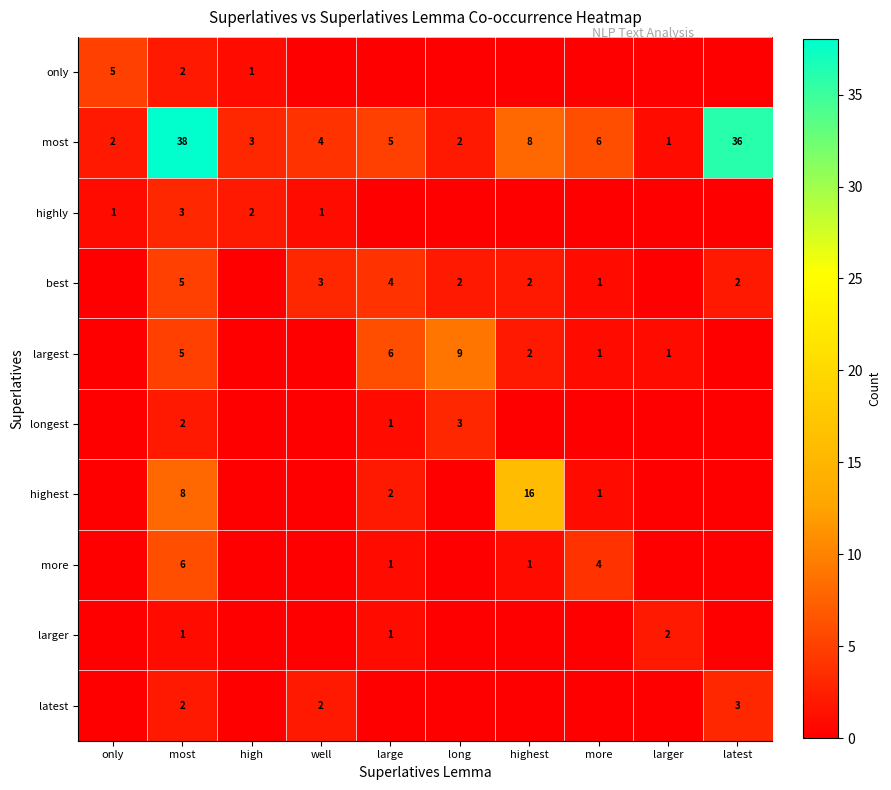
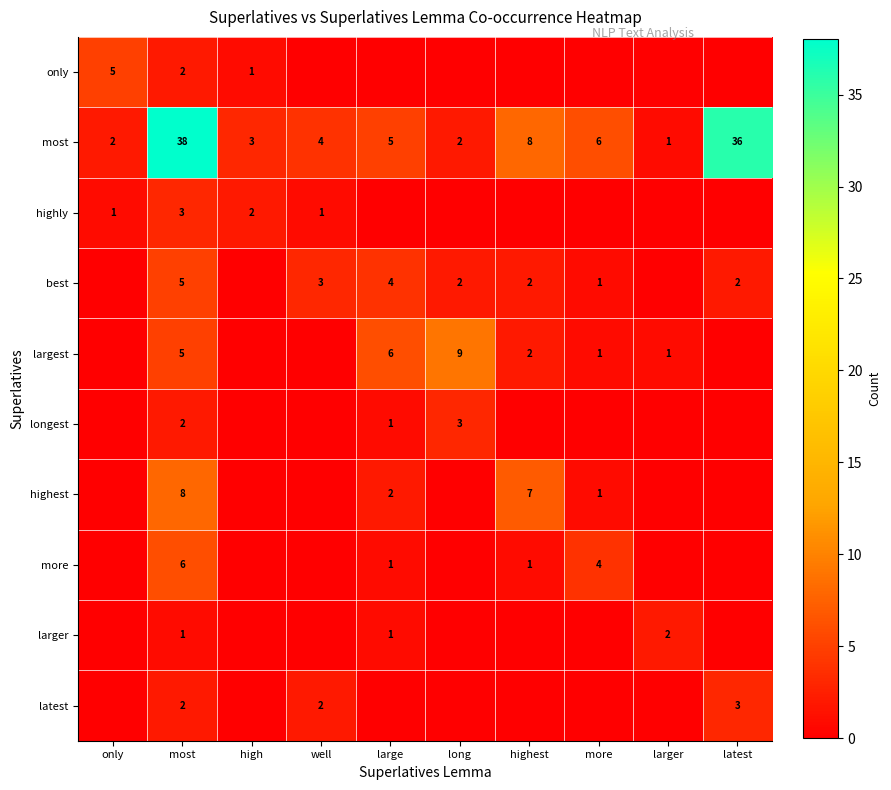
  {
    "only": {
      "only": 5,
      "most": 2,
      "high": 1
    },
    "most": {
      "only": 2,
      "most": 38,
      "high": 3,
      "well": 4,
      "large": 5,
      "long": 2,
      "highest": 8,
      "more": 6,
      "larger": 1,
      "latest": 36
    },
    "highly": {
      "only": 1,
      "most": 3,
      "high": 2,
      "well": 1
    },
    "best": {
      "most": 5,
      "well": 3,
      "large": 4,
      "long": 2,
      "highest": 2,
      "more": 1,
      "latest": 2
    },
    "largest": {
      "most": 5,
      "large": 6,
      "long": 9,
      "highest": 2,
      "more": 1,
      "larger": 1
    },
    "longest": {
      "most": 2,
      "large": 1,
      "long": 3
    },
    "highest": {
      "most": 8,
      "large": 2,
-     "highest": 16,
+     "highest": 7,
      "more": 1
    },
    "more": {
      "most": 6,
      "large": 1,
      "highest": 1,
      "more": 4
    },
    "larger": {
      "most": 1,
      "large": 1,
      "larger": 2
    },
    "latest": {
      "most": 2,
      "well": 2,
      "latest": 3
    }
  }
